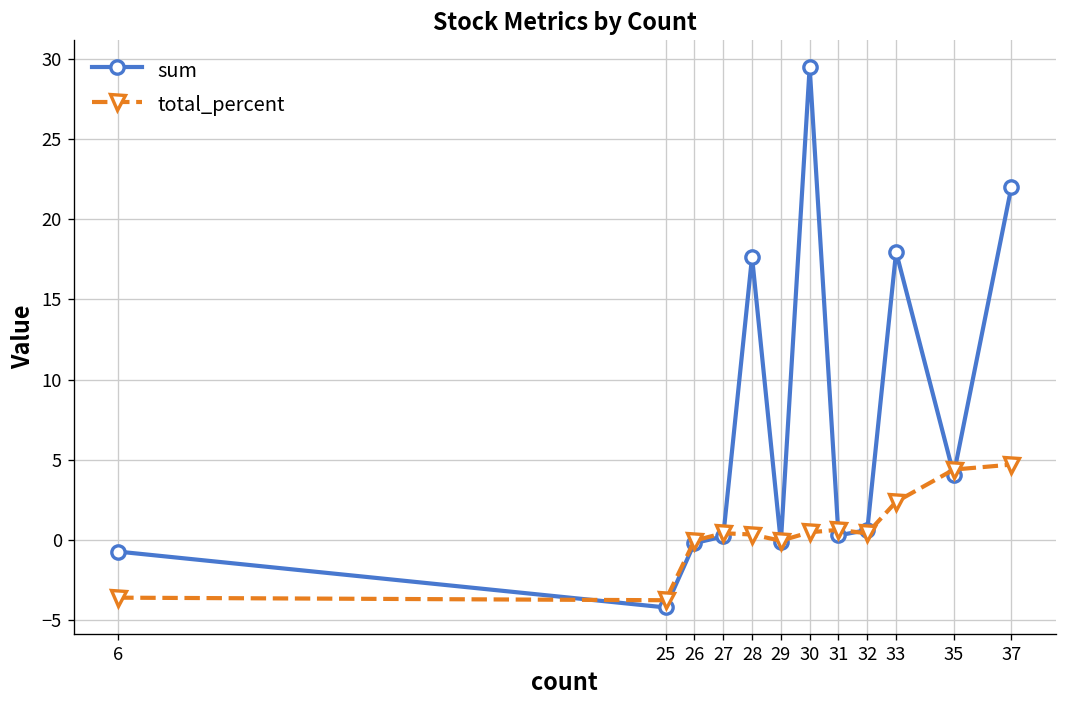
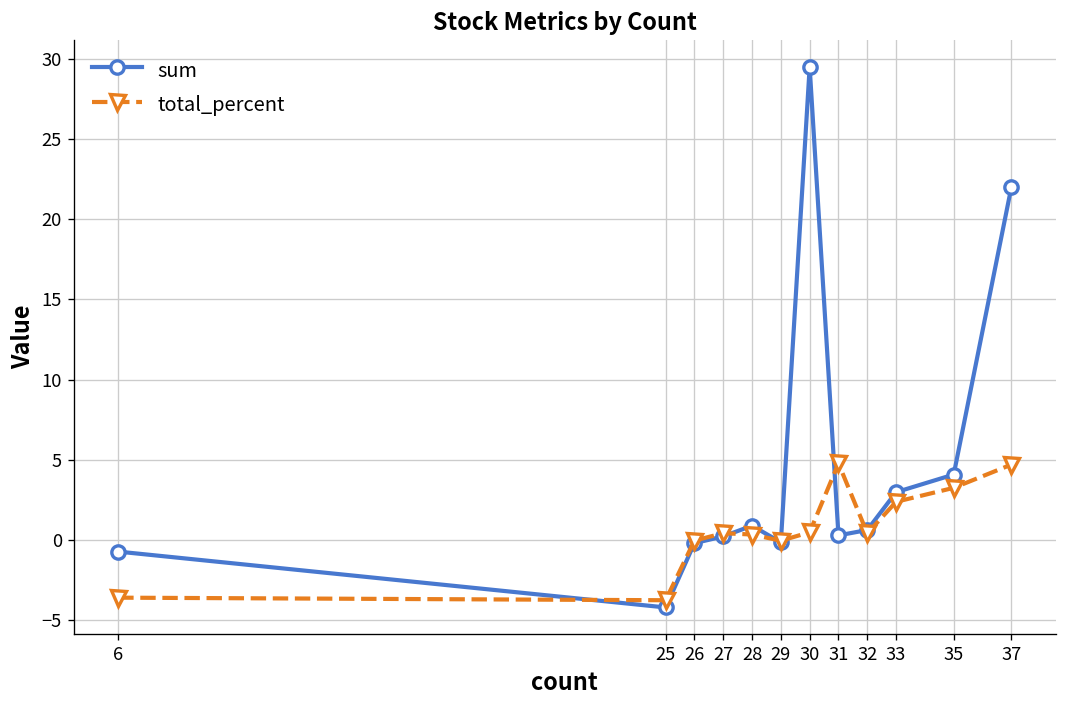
  {
    "sum": {
      "6": -0.7,
      "25": -4.2,
      "27": 0.2,
-     "28": 17.7,
+     "28": 0.9,
      "30": 29.5,
      "31": 0.3,
      "32": 0.6,
-     "33": 18.0,
+     "33": 3.0,
      "35": 4.1,
      "37": 22.0
    },
    "total_percent": {
      "6": -3.6,
      "25": -3.8,
      "27": 0.4,
      "28": 0.3,
      "30": 0.5,
-     "31": 0.6,
+     "31": 4.8,
      "32": 0.4,
      "33": 2.4,
-     "35": 4.4,
+     "35": 3.3,
      "37": 4.7
    }
  }
